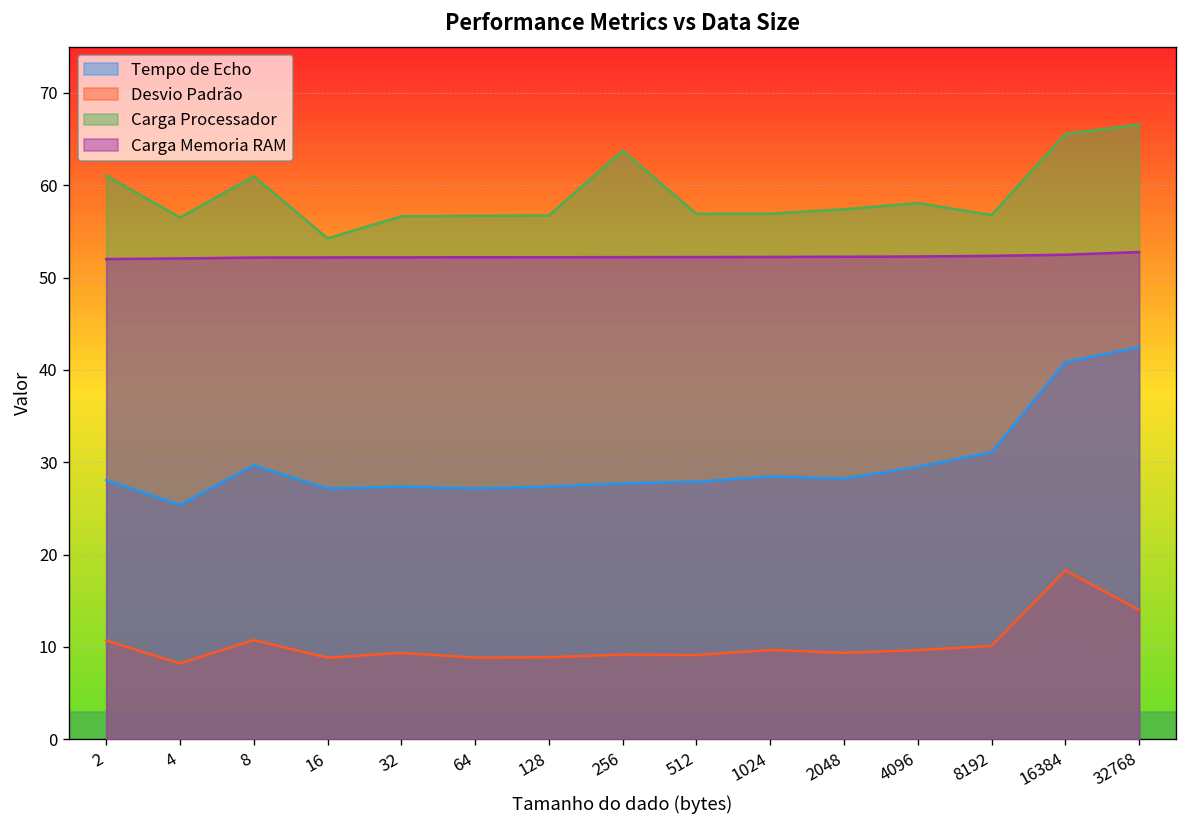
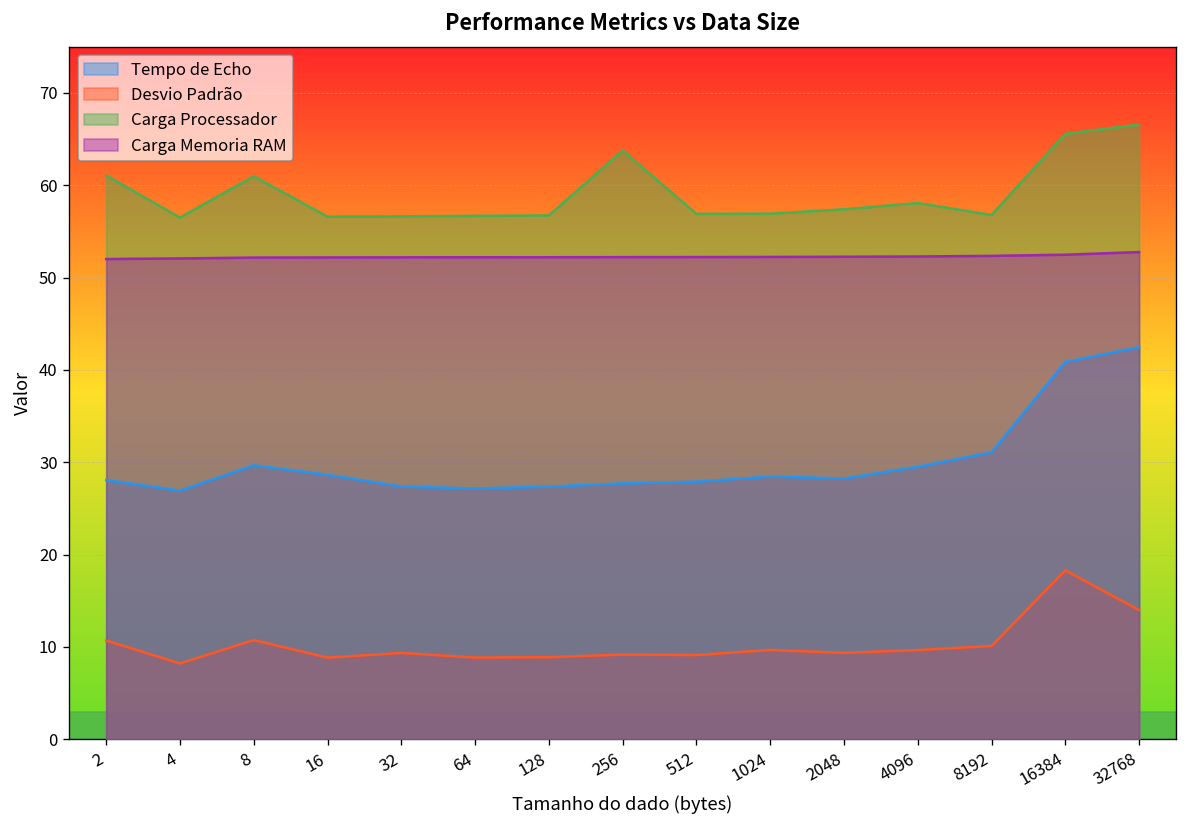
  {
    "Tempo de Echo": {
      "2": 28,
-     "4": 25,
+     "4": 27,
      "8": 30,
-     "16": 27,
+     "16": 29,
      "32": 27,
      "64": 27,
      "128": 27,
      "256": 28,
      "512": 28,
      "1024": 28,
      "2048": 28,
      "4096": 30,
      "8192": 31,
      "16384": 41,
      "32768": 42
    },
    "Desvio Padrão": {
      "2": 11,
      "4": 8,
      "8": 11,
      "16": 9,
      "32": 9,
      "64": 9,
      "128": 9,
      "256": 9,
      "512": 9,
      "1024": 10,
      "2048": 9,
      "4096": 10,
      "8192": 10,
      "16384": 18,
      "32768": 14
    },
    "Carga Processador": {
      "2": 61,
      "4": 56,
      "8": 61,
-     "16": 54,
+     "16": 57,
      "32": 57,
      "64": 57,
      "128": 57,
      "256": 64,
      "512": 57,
      "1024": 57,
      "2048": 57,
      "4096": 58,
      "8192": 57,
      "16384": 66,
      "32768": 67
    },
    "Carga Memoria RAM": {
      "2": 52,
      "4": 52,
      "8": 52,
      "16": 52,
      "32": 52,
      "64": 52,
      "128": 52,
      "256": 52,
      "512": 52,
      "1024": 52,
      "2048": 52,
      "4096": 52,
      "8192": 52,
      "16384": 52,
      "32768": 53
    }
  }
